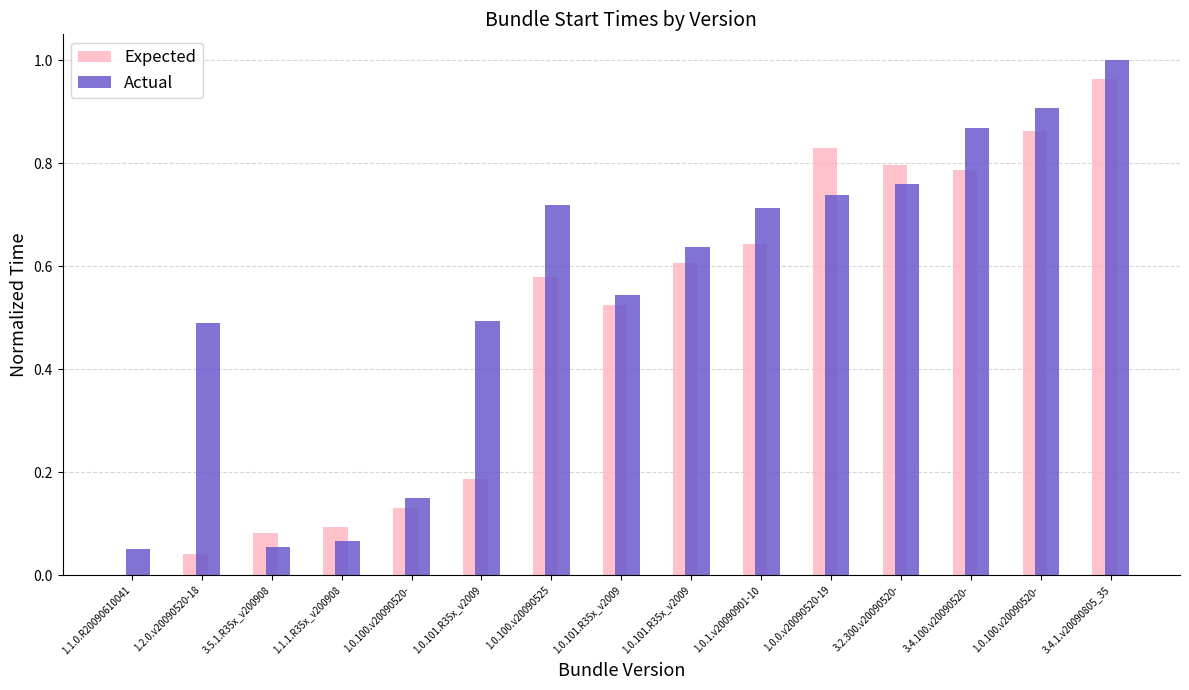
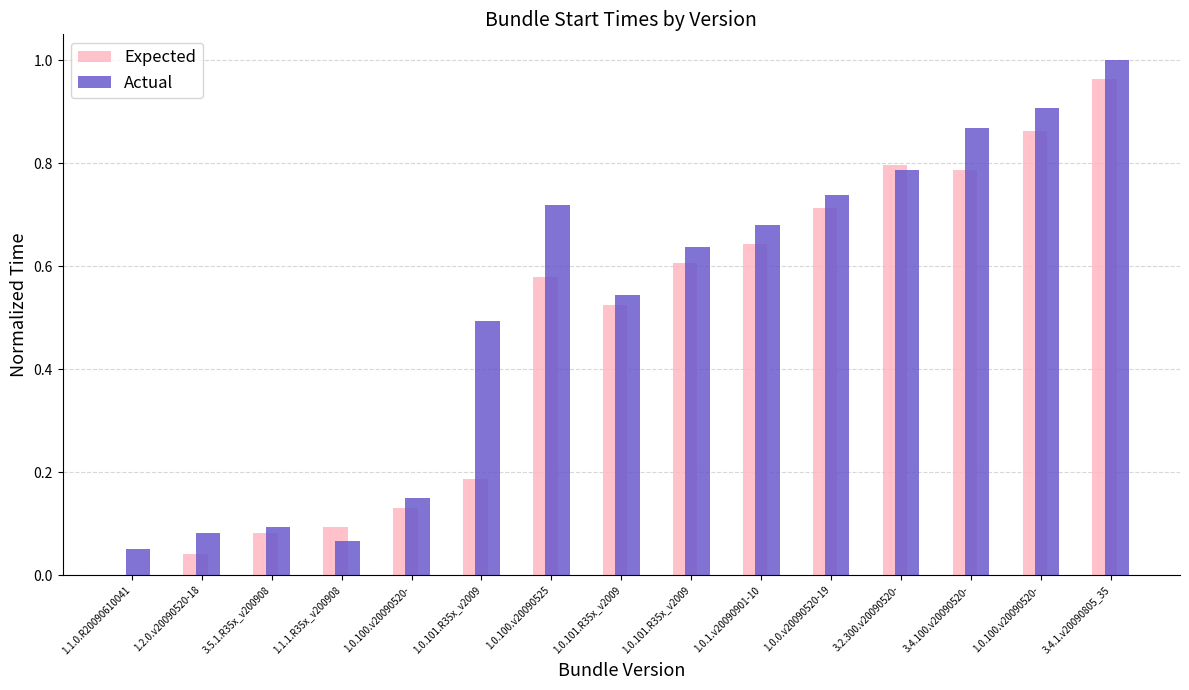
  {
    "Expected": {
      "1.1.0.R20090610041": 0.00,
      "1.2.0.v20090520-18": 0.04,
      "3.5.1.R35x_v200908": 0.08,
      "1.1.1.R35x_v200908": 0.09,
      "1.0.100.v20090525": 0.58,
      "1.0.1.v20090901-10": 0.64,
-     "1.0.0.v20090520-19": 0.83,
+     "1.0.0.v20090520-19": 0.71,
      "3.2.300.v20090520-": 0.80,
      "3.4.100.v20090520-": 0.79,
      "3.4.1.v20090805_35": 0.96
    },
    "Actual": {
      "1.1.0.R20090610041": 0.05,
-     "1.2.0.v20090520-18": 0.49,
-     "3.5.1.R35x_v200908": 0.06,
+     "1.2.0.v20090520-18": 0.08,
+     "3.5.1.R35x_v200908": 0.09,
      "1.1.1.R35x_v200908": 0.07,
      "1.0.100.v20090525": 0.72,
-     "1.0.1.v20090901-10": 0.71,
+     "1.0.1.v20090901-10": 0.68,
      "1.0.0.v20090520-19": 0.74,
-     "3.2.300.v20090520-": 0.76,
+     "3.2.300.v20090520-": 0.79,
      "3.4.100.v20090520-": 0.87,
      "3.4.1.v20090805_35": 1.00
    }
  }
